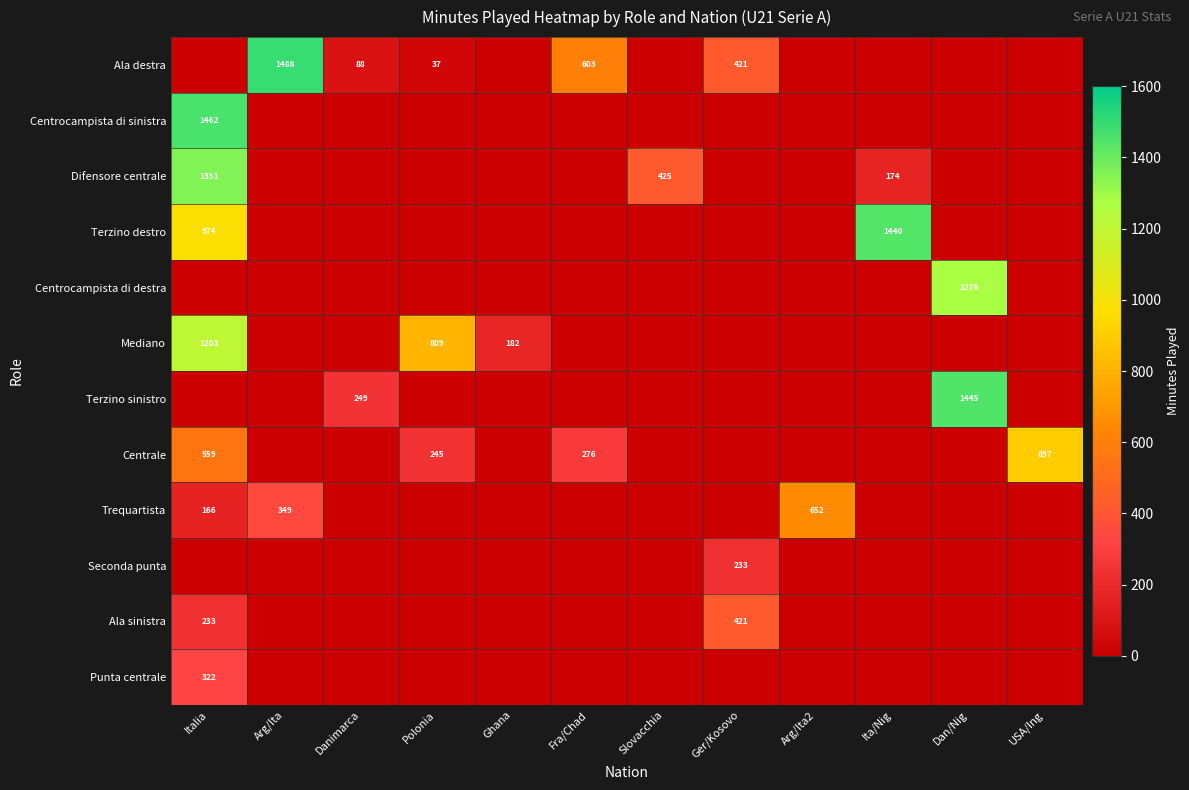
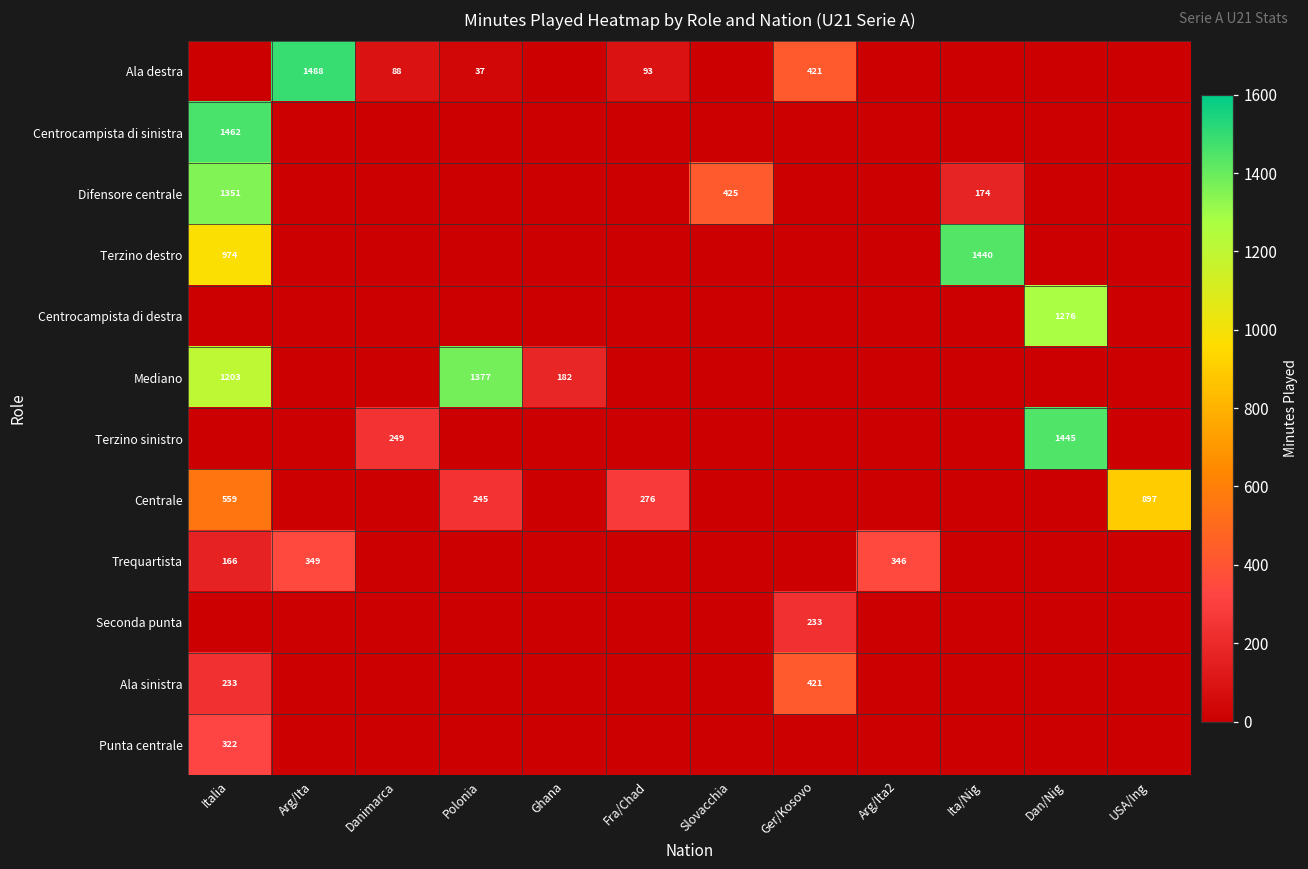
  {
    "Ala destra": {
      "Arg/Ita": 1488,
      "Danimarca": 88,
      "Polonia": 37,
-     "Fra/Chad": 603,
+     "Fra/Chad": 93,
      "Ger/Kosovo": 421
    },
    "Centrocampista di sinistra": {
      "Italia": 1462
    },
    "Difensore centrale": {
      "Italia": 1351,
      "Slovacchia": 425,
      "Ita/Nig": 174
    },
    "Terzino destro": {
      "Italia": 974,
      "Ita/Nig": 1440
    },
    "Centrocampista di destra": {
      "Dan/Nig": 1276
    },
    "Mediano": {
      "Italia": 1203,
-     "Polonia": 809,
+     "Polonia": 1377,
      "Ghana": 182
    },
    "Terzino sinistro": {
      "Danimarca": 249,
      "Dan/Nig": 1445
    },
    "Centrale": {
      "Italia": 559,
      "Polonia": 245,
      "Fra/Chad": 276,
      "USA/Ing": 897
    },
    "Trequartista": {
      "Italia": 166,
      "Arg/Ita": 349,
-     "Arg/Ita2": 652
+     "Arg/Ita2": 346
    },
    "Seconda punta": {
      "Ger/Kosovo": 233
    },
    "Ala sinistra": {
      "Italia": 233,
      "Ger/Kosovo": 421
    },
    "Punta centrale": {
      "Italia": 322
    }
  }
